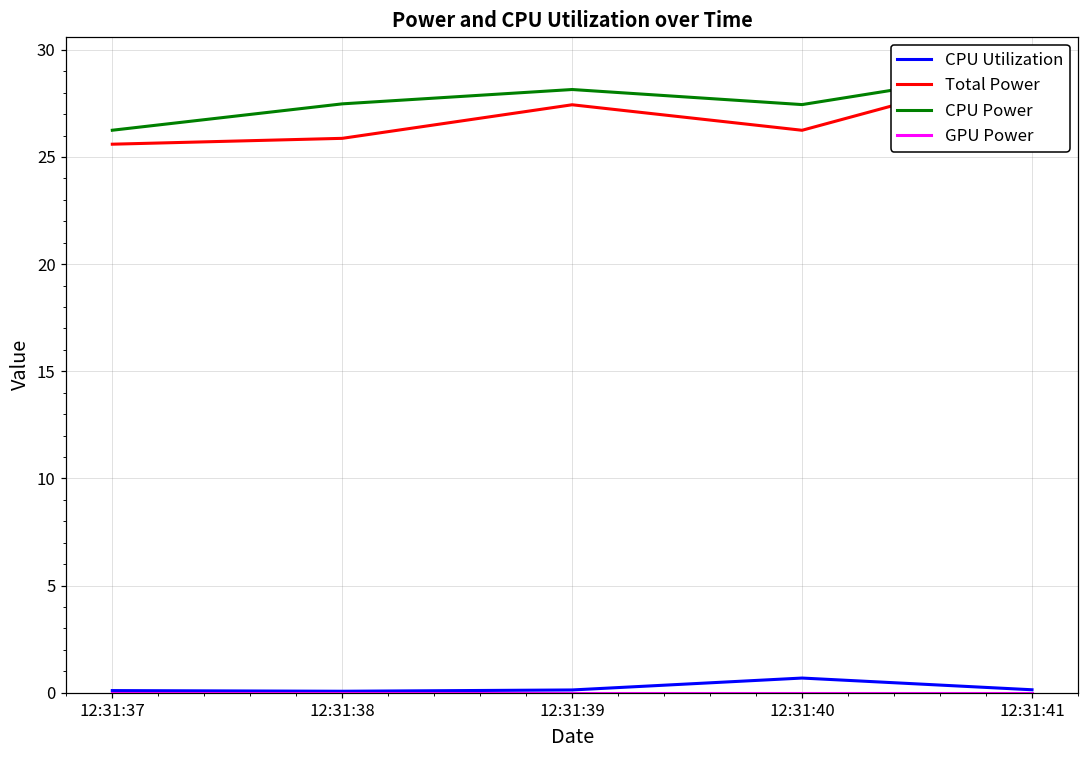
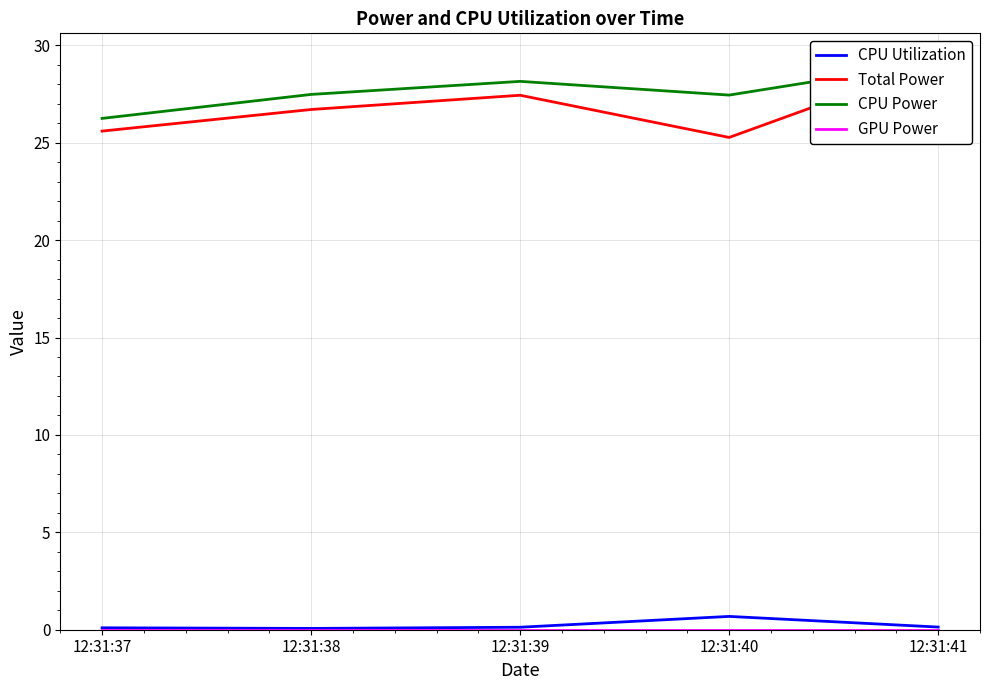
  {
    "CPU Utilization": {
      "12:31:40": 0.7,
      "12:31:41": 0.1
    },
    "Total Power": {
      "12:31:37": 25.6,
-     "12:31:38": 25.9,
+     "12:31:38": 26.7,
      "12:31:39": 27.4,
-     "12:31:40": 26.2
+     "12:31:40": 25.3
    },
    "CPU Power": {
      "12:31:37": 26.2,
      "12:31:38": 27.5,
      "12:31:39": 28.1,
      "12:31:40": 27.4
    },
    "GPU Power": {
      "12:31:40": 0.0,
      "12:31:41": 0.0
    }
  }
